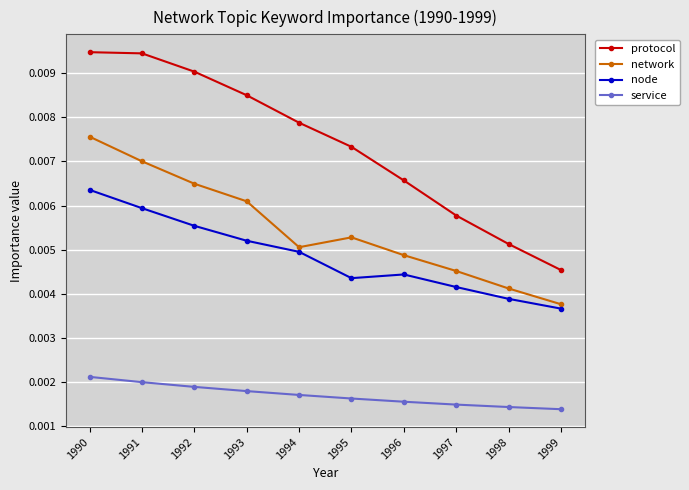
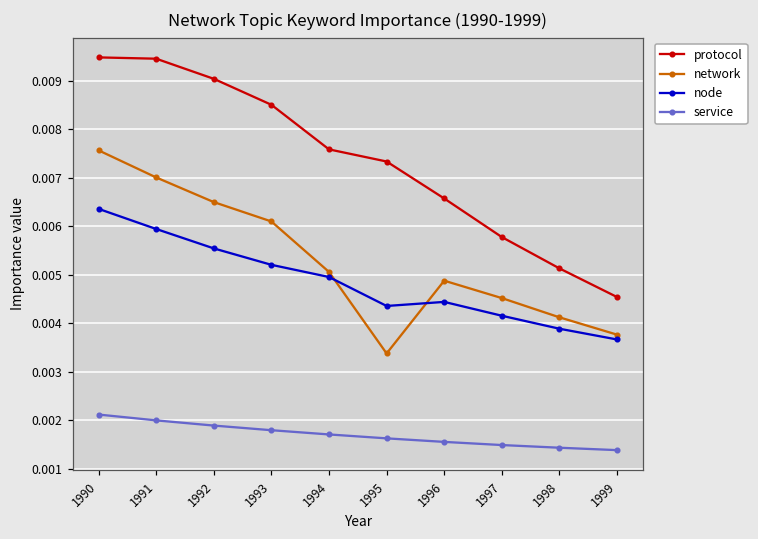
  {
    "protocol": {
      "1990": 0.0095,
      "1991": 0.0094,
      "1992": 0.0090,
      "1993": 0.0085,
-     "1994": 0.0079,
+     "1994": 0.0076,
      "1995": 0.0073,
      "1996": 0.0066,
      "1997": 0.0058,
      "1998": 0.0051,
      "1999": 0.0045
    },
    "network": {
      "1990": 0.0076,
      "1991": 0.0070,
      "1992": 0.0065,
      "1993": 0.0061,
      "1994": 0.0051,
-     "1995": 0.0053,
+     "1995": 0.0034,
      "1996": 0.0049,
      "1997": 0.0045,
      "1998": 0.0041,
      "1999": 0.0038
    },
    "node": {
      "1990": 0.0064,
      "1991": 0.0059,
      "1992": 0.0055,
      "1993": 0.0052,
      "1994": 0.0050,
      "1995": 0.0044,
      "1996": 0.0044,
      "1997": 0.0042,
      "1998": 0.0039,
      "1999": 0.0037
    },
    "service": {
      "1990": 0.0021,
      "1991": 0.0020,
      "1992": 0.0019,
      "1993": 0.0018,
      "1994": 0.0017,
      "1995": 0.0016,
      "1996": 0.0016,
      "1997": 0.0015,
      "1998": 0.0014,
      "1999": 0.0014
    }
  }
